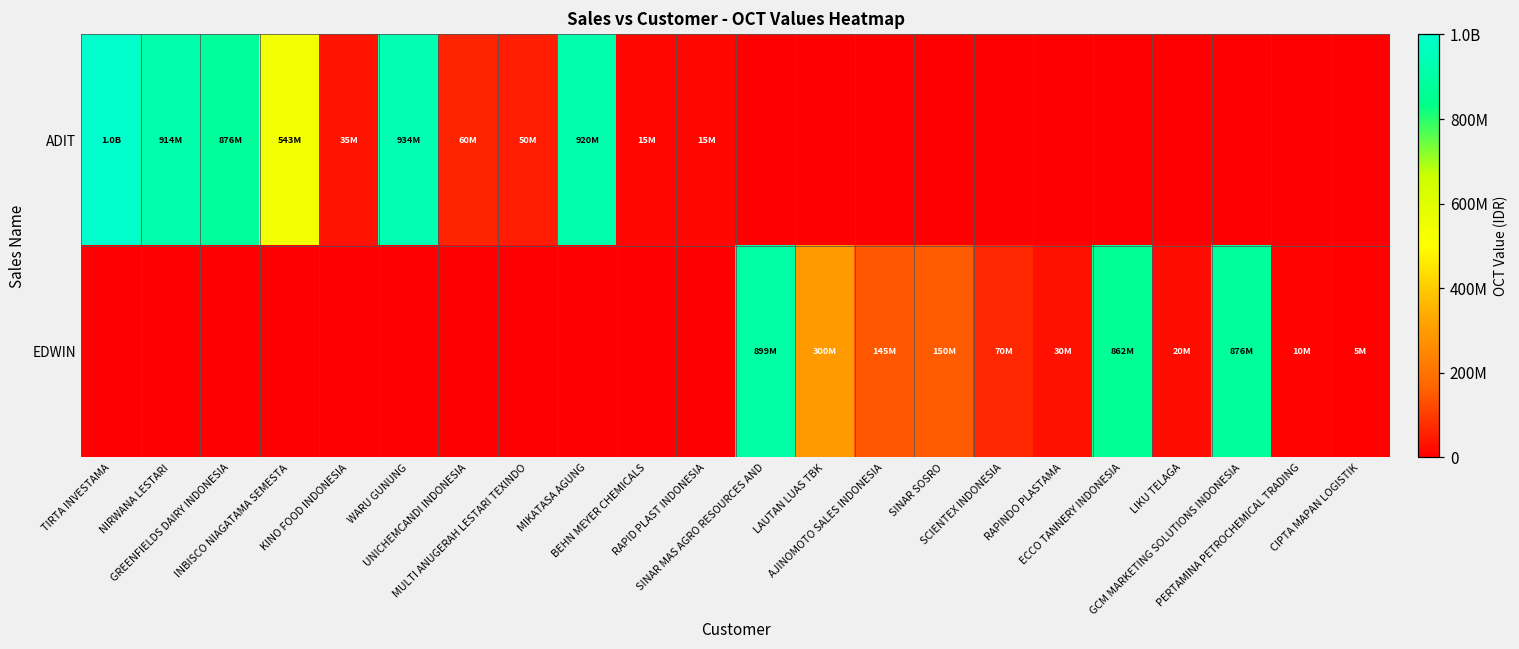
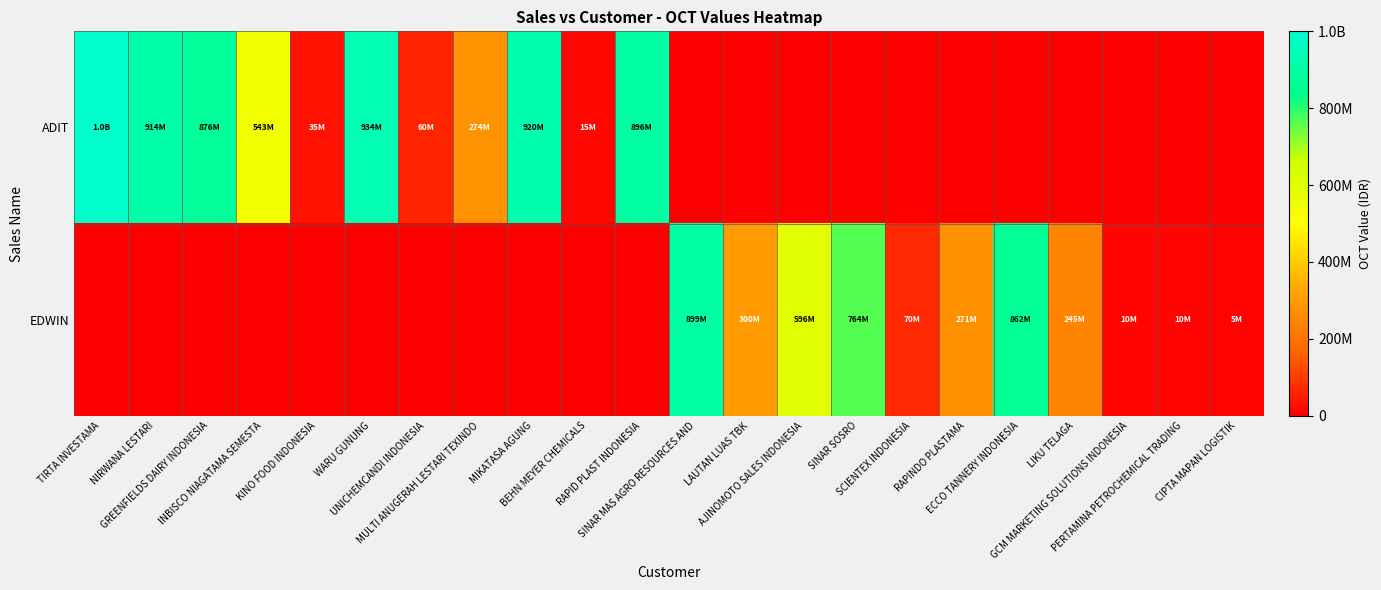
  {
    "ADIT": {
      "TIRTA INVESTAMA": "1.0B",
      "NIRWANA LESTARI": "914M",
      "GREENFIELDS DAIRY INDONESIA": "876M",
      "INBISCO NIAGATAMA SEMESTA": "543M",
      "KINO FOOD INDONESIA": "35M",
      "WARU GUNUNG": "934M",
      "UNICHEMCANDI INDONESIA": "60M",
-     "MULTI ANUGERAH LESTARI TEXINDO": "50M",
+     "MULTI ANUGERAH LESTARI TEXINDO": "274M",
      "MIKATASA AGUNG": "920M",
      "BEHN MEYER CHEMICALS": "15M",
-     "RAPID PLAST INDONESIA": "15M"
+     "RAPID PLAST INDONESIA": "896M"
    },
    "EDWIN": {
      "SINAR MAS AGRO RESOURCES AND": "899M",
      "LAUTAN LUAS TBK": "300M",
-     "AJINOMOTO SALES INDONESIA": "145M",
-     "SINAR SOSRO": "150M",
+     "AJINOMOTO SALES INDONESIA": "596M",
+     "SINAR SOSRO": "764M",
      "SCIENTEX INDONESIA": "70M",
-     "RAPINDO PLASTAMA": "30M",
+     "RAPINDO PLASTAMA": "271M",
      "ECCO TANNERY INDONESIA": "862M",
-     "LIKU TELAGA": "20M",
-     "GCM MARKETING SOLUTIONS INDONESIA": "876M",
+     "LIKU TELAGA": "245M",
+     "GCM MARKETING SOLUTIONS INDONESIA": "10M",
      "PERTAMINA PETROCHEMICAL TRADING": "10M",
      "CIPTA MAPAN LOGISTIK": "5M"
    }
  }
